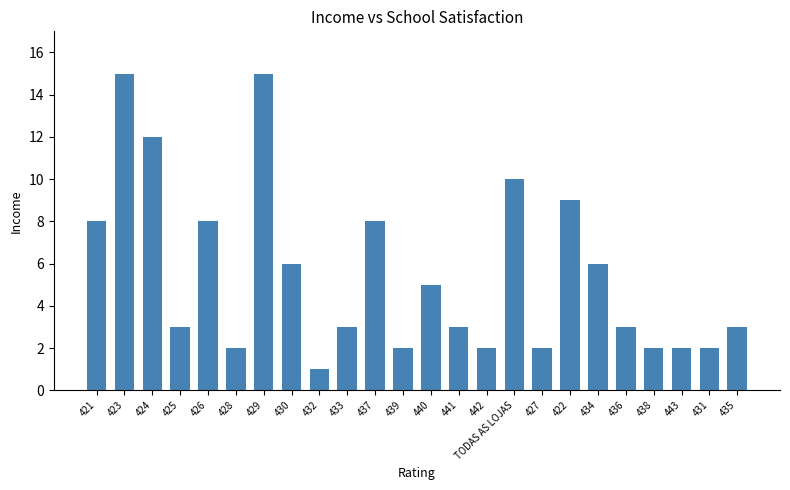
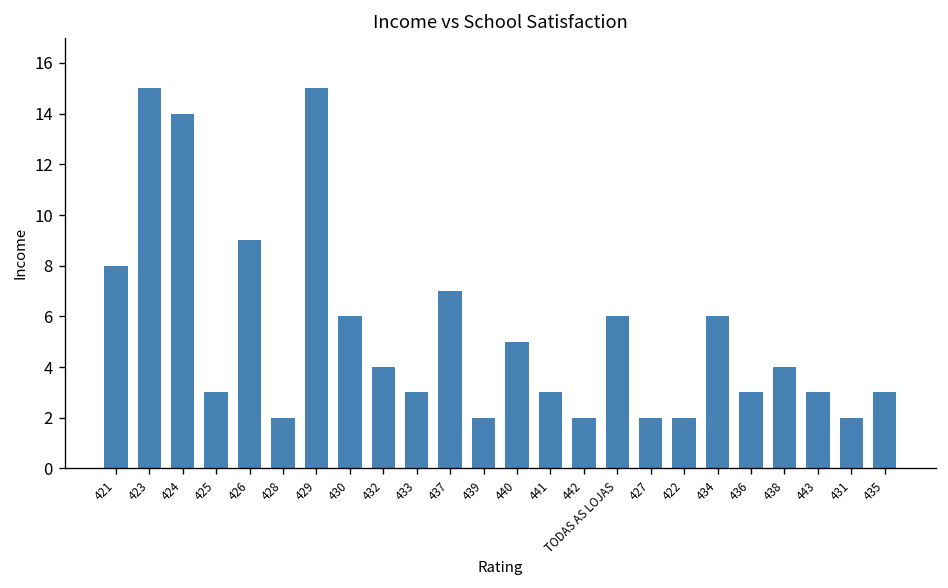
  {
    "421": 8,
    "423": 15,
-   "424": 12,
+   "424": 14,
    "425": 3,
-   "426": 8,
+   "426": 9,
    "428": 2,
    "429": 15,
    "430": 6,
-   "432": 1,
+   "432": 4,
    "433": 3,
-   "437": 8,
+   "437": 7,
    "439": 2,
    "440": 5,
    "441": 3,
    "442": 2,
-   "TODAS AS LOJAS": 10,
+   "TODAS AS LOJAS": 6,
    "427": 2,
-   "422": 9,
+   "422": 2,
    "434": 6,
    "436": 3,
-   "438": 2,
-   "443": 2,
+   "438": 4,
+   "443": 3,
    "431": 2,
    "435": 3
  }
